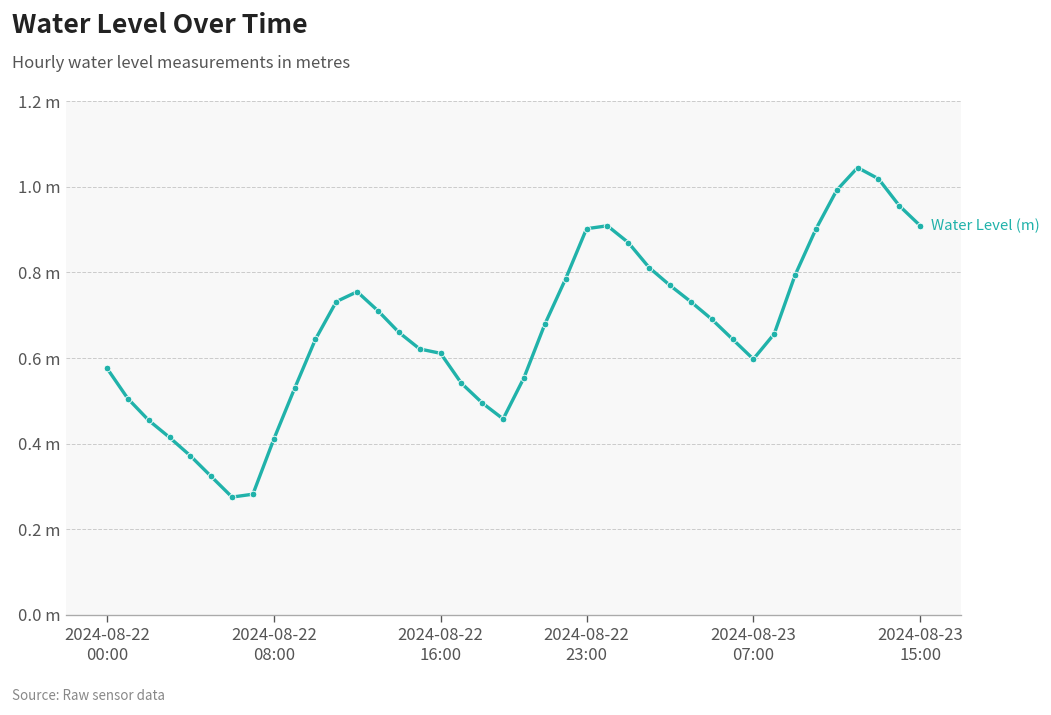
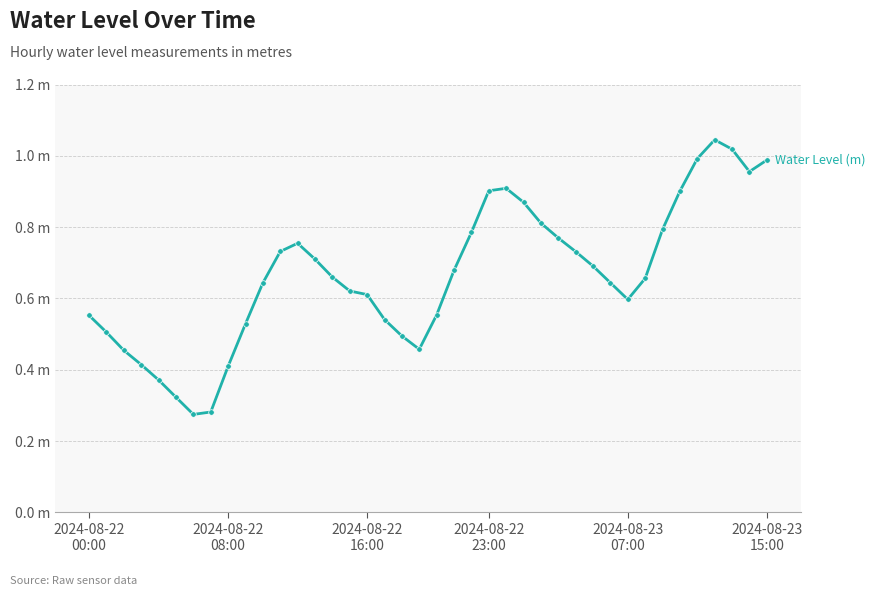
  {
-   "2024-08-22 00:00": "0.58 m",
+   "2024-08-22 00:00": "0.55 m",
    "2024-08-22 08:00": "0.41 m",
    "2024-08-22 16:00": "0.61 m",
    "2024-08-22 23:00": "0.90 m",
    "2024-08-23 07:00": "0.60 m",
-   "2024-08-23 15:00": "0.91 m"
+   "2024-08-23 15:00": "0.99 m"
  }
